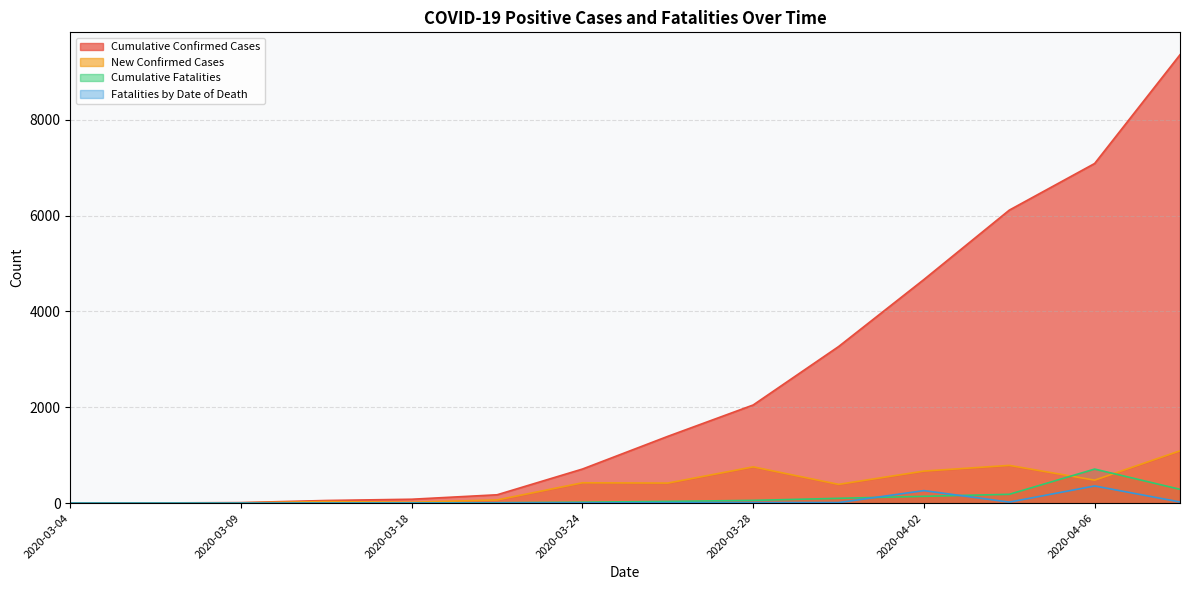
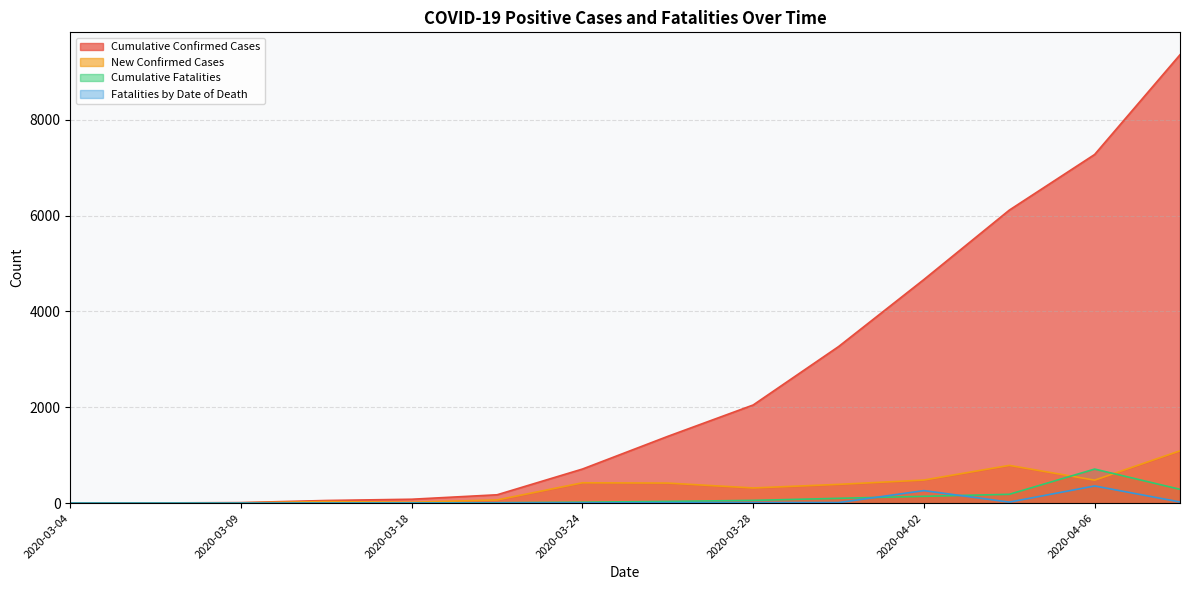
  {
    "Fatalities by Date of Death": {
      "2020-04-02": 300,
      "2020-04-06": 400
    },
    "Cumulative Fatalities": {
      "2020-04-02": 100,
      "2020-04-06": 700
    },
    "New Confirmed Cases": {
      "2020-03-24": 400,
-     "2020-03-28": 800,
-     "2020-04-02": 700,
+     "2020-03-28": 300,
+     "2020-04-02": 500,
      "2020-04-06": 500
    },
    "Cumulative Confirmed Cases": {
      "2020-03-18": 100,
      "2020-03-24": 700,
      "2020-03-28": 2000,
      "2020-04-02": 4700,
-     "2020-04-06": 7100
+     "2020-04-06": 7300
    }
  }
